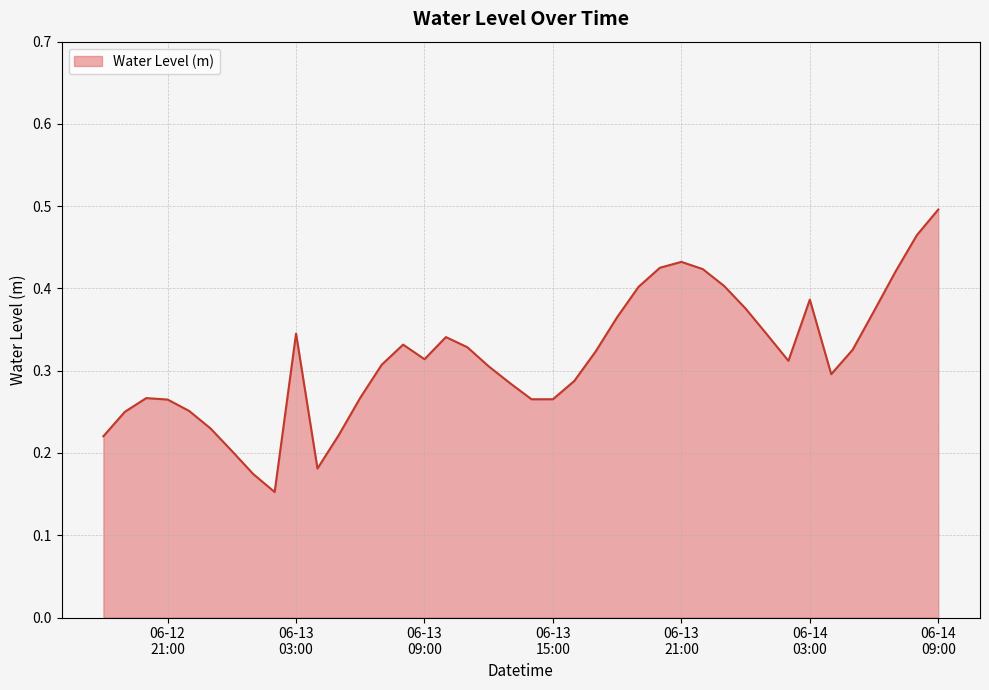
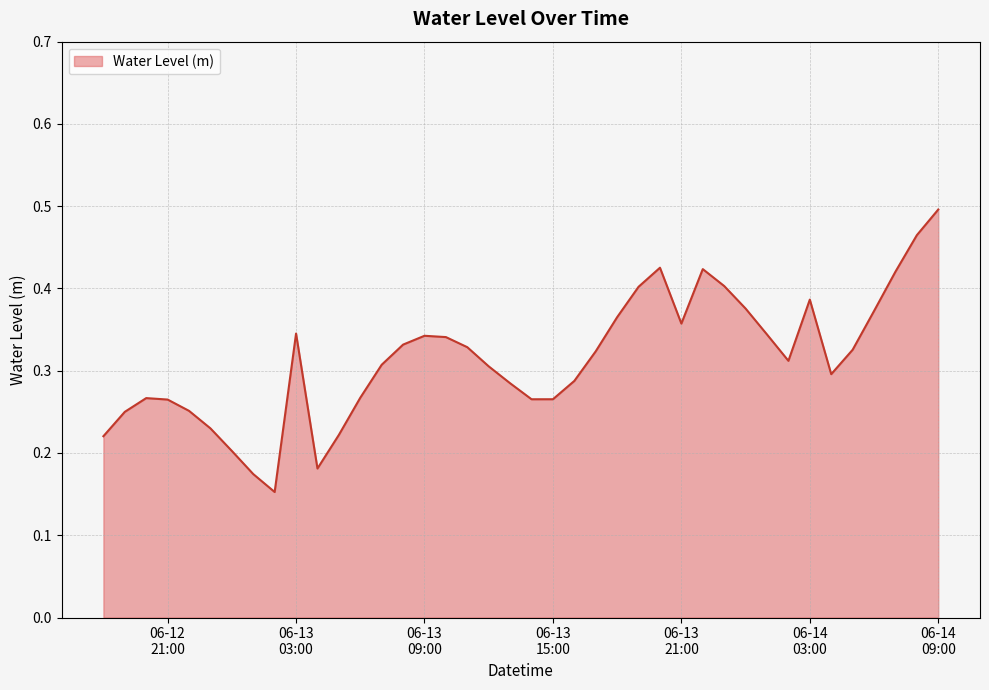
  {
    "06-12 21:00": 0.26,
    "06-13 03:00": 0.35,
-   "06-13 09:00": 0.31,
+   "06-13 09:00": 0.34,
    "06-13 15:00": 0.27,
-   "06-13 21:00": 0.43,
+   "06-13 21:00": 0.36,
    "06-14 03:00": 0.39,
    "06-14 09:00": 0.50
  }
